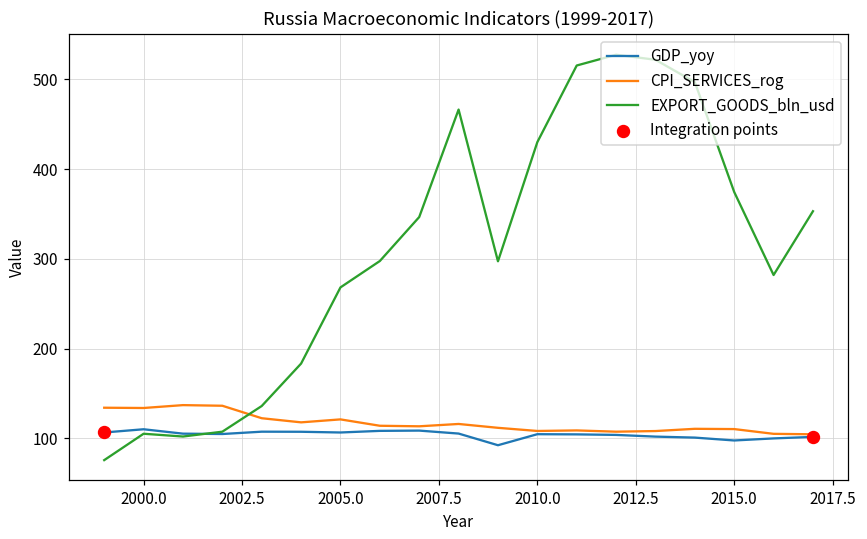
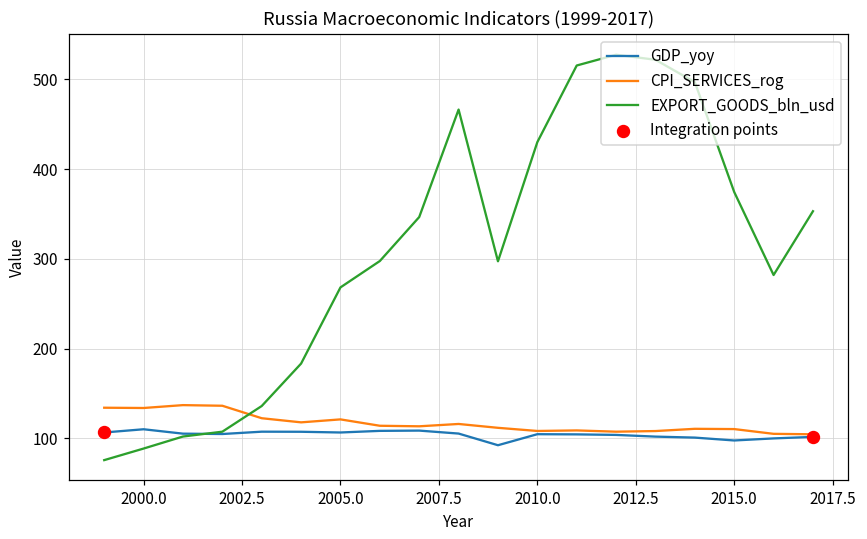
  {
    "GDP_yoy": {
      "2000.0": 110,
      "2005.0": 110,
      "2010.0": 100,
      "2015.0": 100
    },
    "CPI_SERVICES_rog": {
      "2000.0": 130,
      "2005.0": 120,
      "2010.0": 110,
      "2015.0": 110
    },
    "EXPORT_GOODS_bln_usd": {
-     "2000.0": 110,
+     "2000.0": 90,
      "2005.0": 270,
      "2010.0": 430,
      "2015.0": 370
    }
  }
